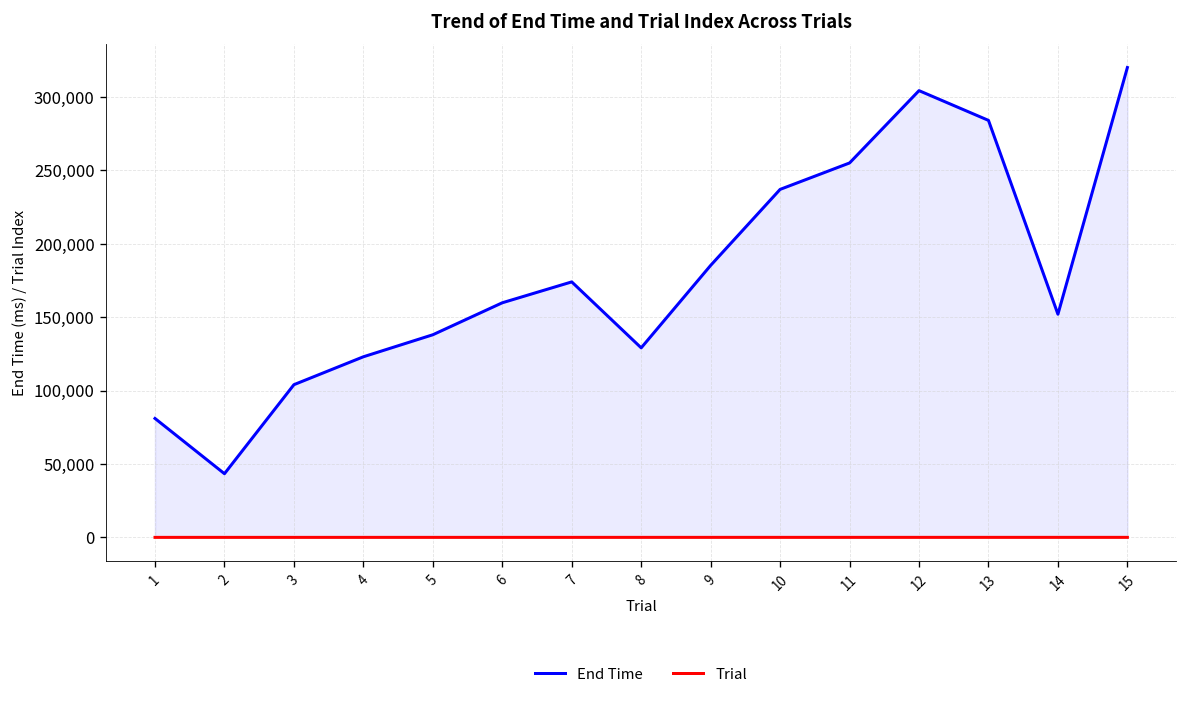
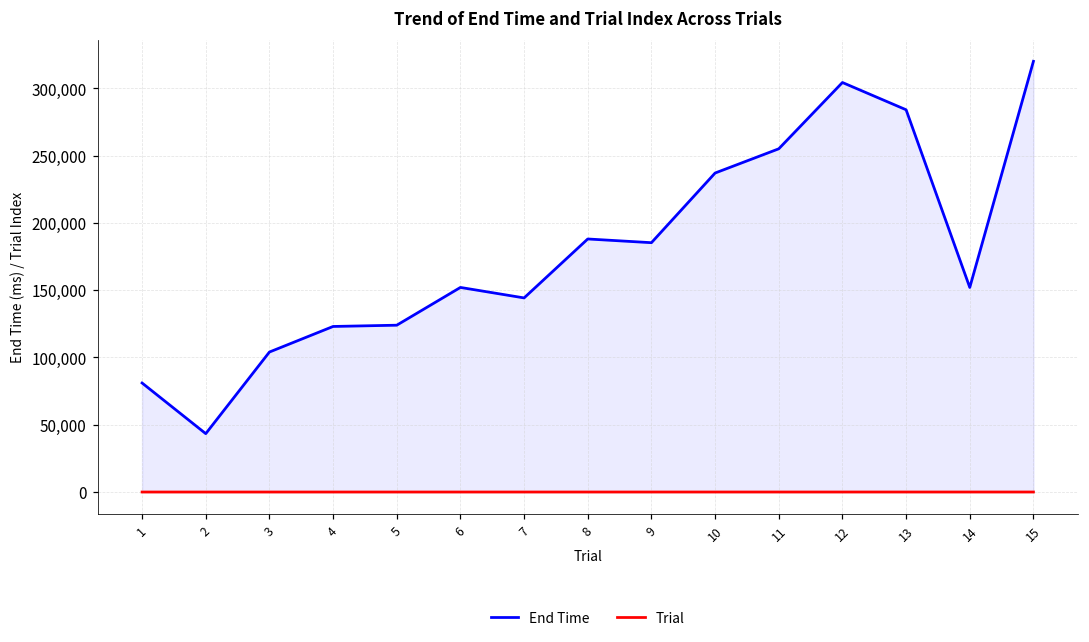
  {
    "End Time": {
      "1": "81,000",
      "2": "43,000",
      "3": "104,000",
      "4": "123,000",
-     "5": "138,000",
-     "6": "160,000",
-     "7": "174,000",
-     "8": "129,000",
+     "5": "124,000",
+     "6": "152,000",
+     "7": "144,000",
+     "8": "188,000",
      "9": "185,000",
      "10": "237,000",
      "11": "255,000",
      "12": "304,000",
      "13": "284,000",
      "14": "152,000",
      "15": "320,000"
    },
    "Trial": {
      "1": "0",
      "2": "0",
      "3": "0",
      "4": "0",
      "5": "0",
      "6": "0",
      "7": "0",
      "8": "0",
      "9": "0",
      "10": "0",
      "11": "0",
      "12": "0",
      "13": "0",
      "14": "0",
      "15": "0"
    }
  }
